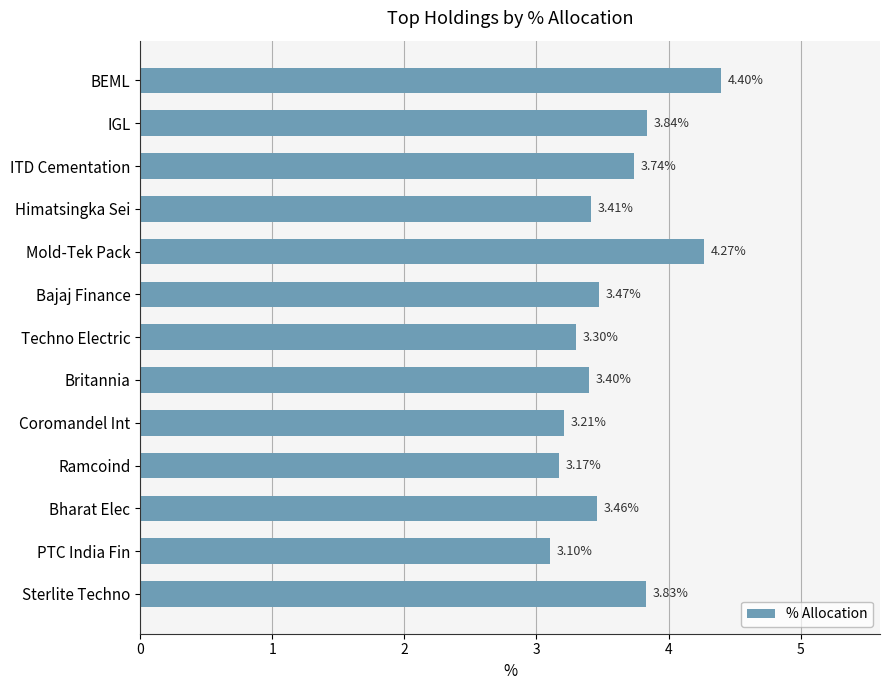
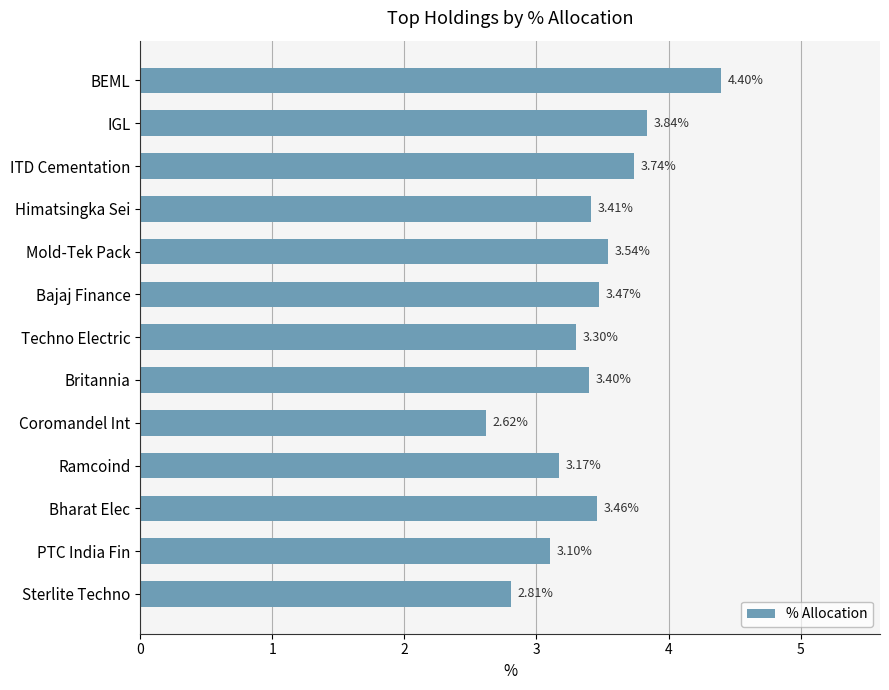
  {
    "BEML": "4.40%",
    "IGL": "3.84%",
    "ITD Cementation": "3.74%",
    "Himatsingka Sei": "3.41%",
-   "Mold-Tek Pack": "4.27%",
+   "Mold-Tek Pack": "3.54%",
    "Bajaj Finance": "3.47%",
    "Techno Electric": "3.30%",
    "Britannia": "3.40%",
-   "Coromandel Int": "3.21%",
+   "Coromandel Int": "2.62%",
    "Ramcoind": "3.17%",
    "Bharat Elec": "3.46%",
    "PTC India Fin": "3.10%",
-   "Sterlite Techno": "3.83%"
+   "Sterlite Techno": "2.81%"
  }
